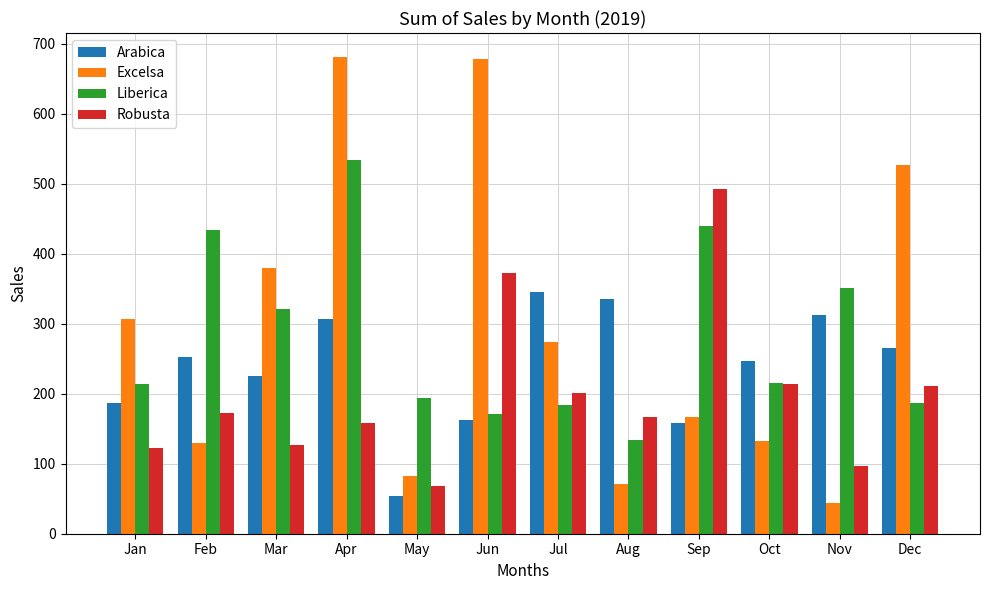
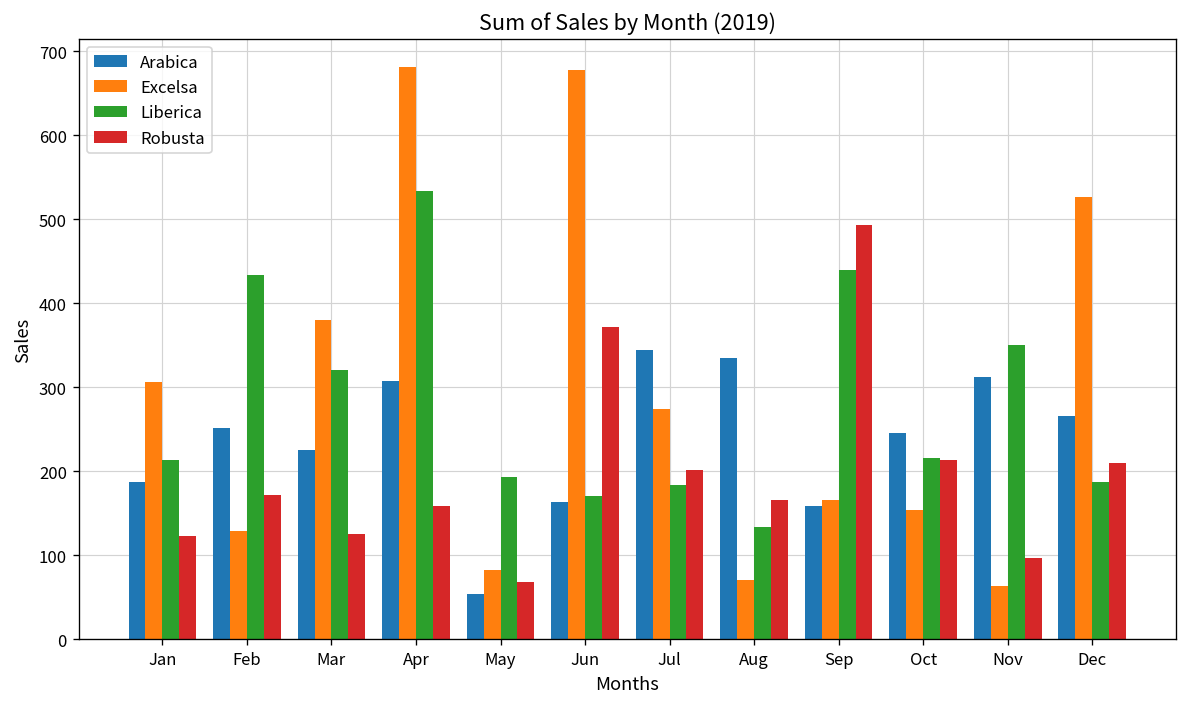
  {
    "Arabica": {
      "Jan": 190,
      "Feb": 250,
      "Mar": 220,
      "Apr": 310,
      "May": 50,
      "Jun": 160,
      "Jul": 350,
      "Aug": 330,
      "Sep": 160,
      "Oct": 250,
      "Nov": 310,
      "Dec": 270
    },
    "Excelsa": {
      "Jan": 310,
      "Feb": 130,
      "Mar": 380,
      "Apr": 680,
      "May": 80,
      "Jun": 680,
      "Jul": 270,
      "Aug": 70,
      "Sep": 170,
-     "Oct": 130,
-     "Nov": 40,
+     "Oct": 150,
+     "Nov": 60,
      "Dec": 530
    },
    "Liberica": {
      "Jan": 210,
      "Feb": 430,
      "Mar": 320,
      "Apr": 530,
      "May": 190,
      "Jun": 170,
      "Jul": 180,
      "Aug": 130,
      "Sep": 440,
      "Oct": 220,
      "Nov": 350,
      "Dec": 190
    },
    "Robusta": {
      "Jan": 120,
      "Feb": 170,
      "Mar": 130,
      "Apr": 160,
      "May": 70,
      "Jun": 370,
      "Jul": 200,
      "Aug": 170,
      "Sep": 490,
      "Oct": 210,
      "Nov": 100,
      "Dec": 210
    }
  }
